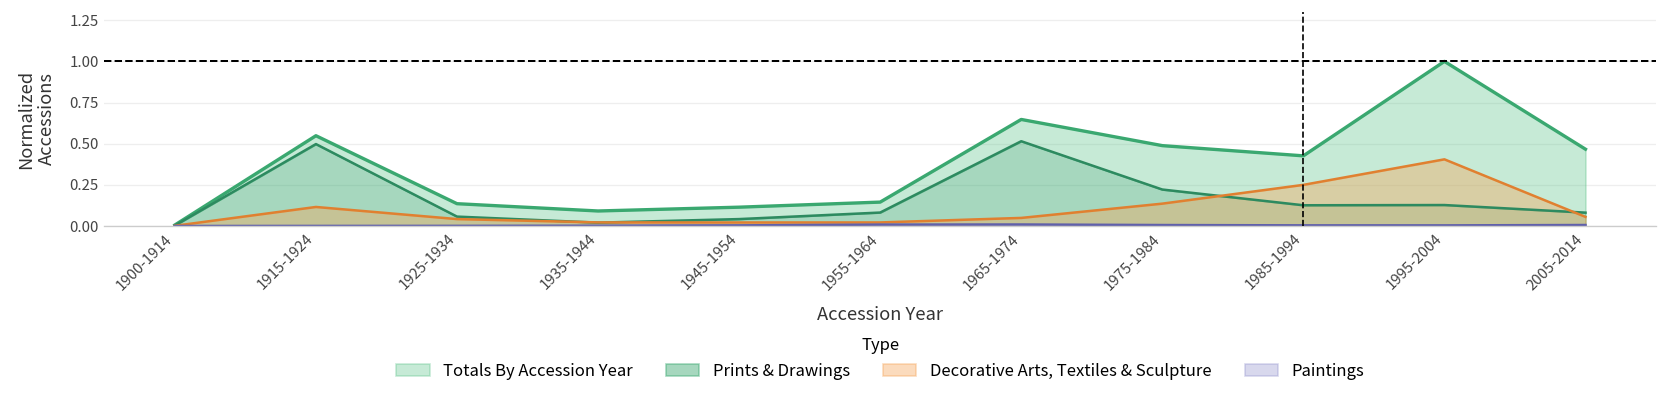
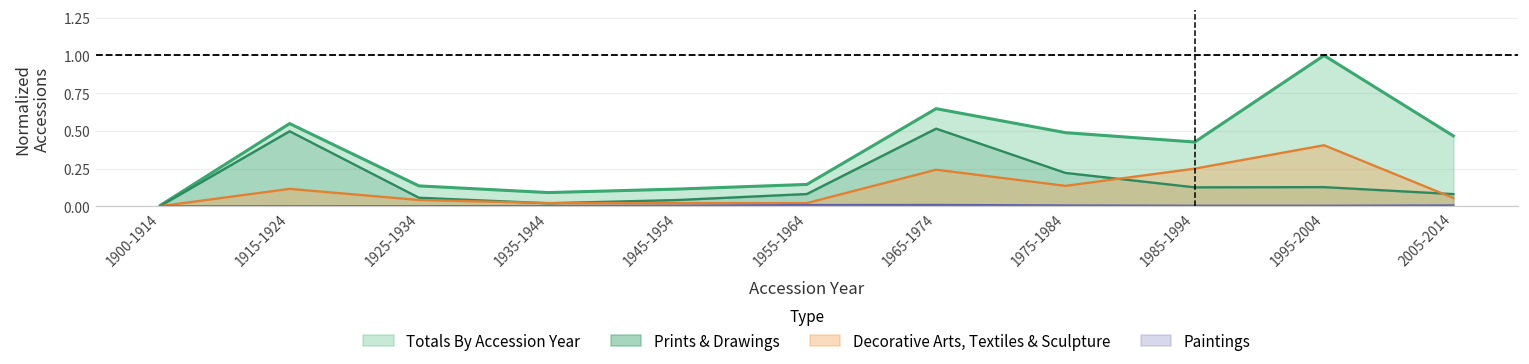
  {
    "Decorative Arts, Textiles & Sculpture": {
      "1915-1924": 0.12,
-     "1965-1974": 0.05,
+     "1965-1974": 0.24,
      "1975-1984": 0.14,
      "1985-1994": 0.25,
      "1995-2004": 0.41,
      "2005-2014": 0.06
    }
  }
